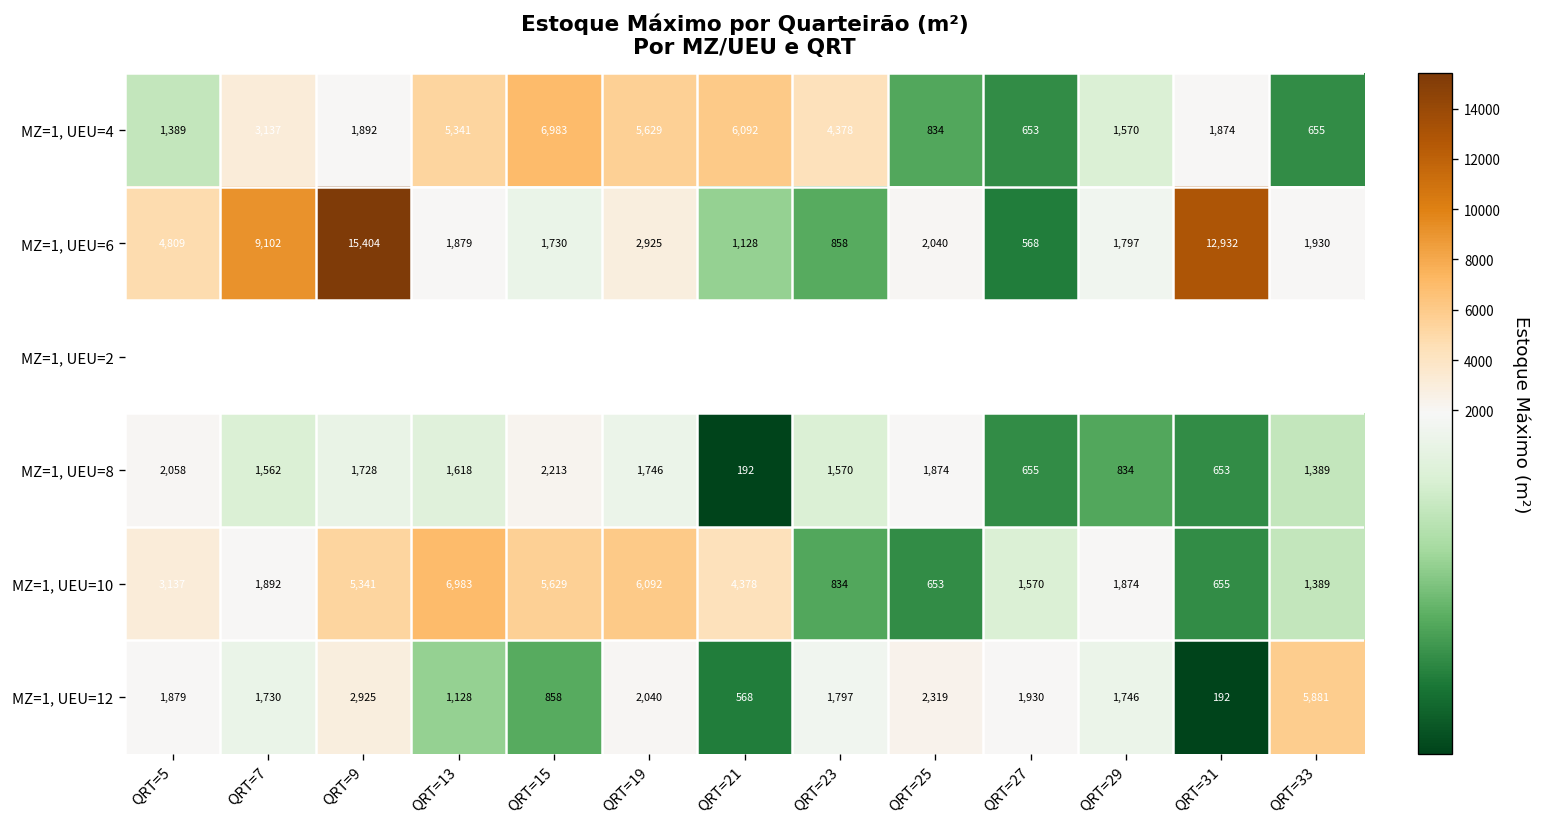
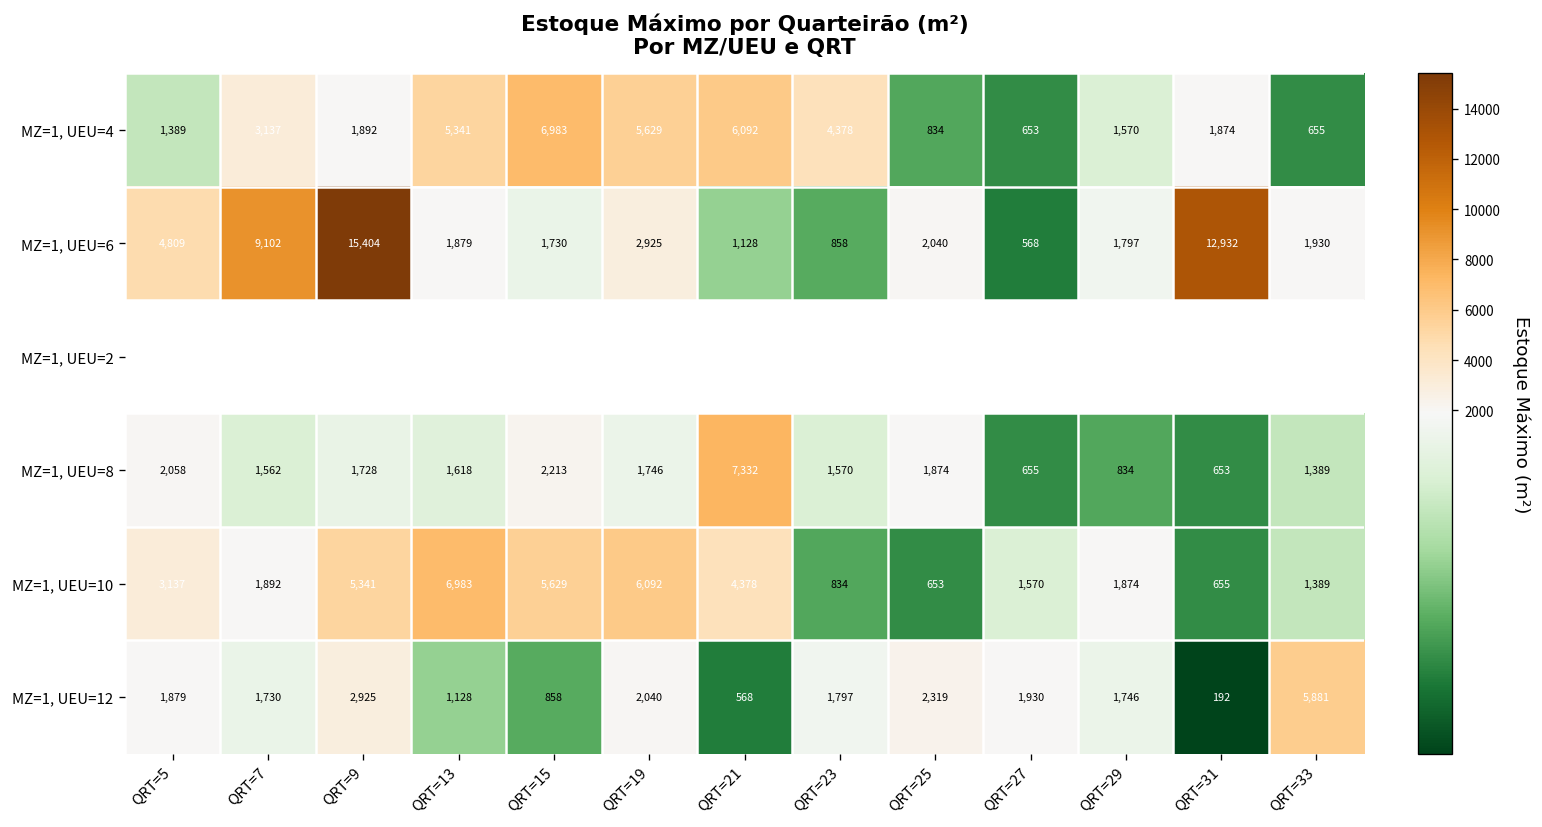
  {
    "MZ=1, UEU=4": {
      "QRT=5": "1,389",
      "QRT=9": "1,892",
      "QRT=13": "5,341",
      "QRT=15": "6,983",
      "QRT=19": "5,629",
      "QRT=21": "6,092",
      "QRT=23": "4,378",
      "QRT=25": "834",
      "QRT=27": "653",
      "QRT=29": "1,570",
      "QRT=31": "1,874",
      "QRT=33": "655"
    },
    "MZ=1, UEU=6": {
      "QRT=5": "4,809",
      "QRT=7": "9,102",
      "QRT=9": "15,404",
      "QRT=13": "1,879",
      "QRT=15": "1,730",
      "QRT=19": "2,925",
      "QRT=21": "1,128",
      "QRT=23": "858",
      "QRT=25": "2,040",
      "QRT=27": "568",
      "QRT=29": "1,797",
      "QRT=31": "12,932",
      "QRT=33": "1,930"
    },
    "MZ=1, UEU=8": {
      "QRT=5": "2,058",
      "QRT=7": "1,562",
      "QRT=9": "1,728",
      "QRT=13": "1,618",
      "QRT=15": "2,213",
      "QRT=19": "1,746",
-     "QRT=21": "192",
+     "QRT=21": "7,332",
      "QRT=23": "1,570",
      "QRT=25": "1,874",
      "QRT=27": "655",
      "QRT=29": "834",
      "QRT=31": "653",
      "QRT=33": "1,389"
    },
    "MZ=1, UEU=10": {
      "QRT=7": "1,892",
      "QRT=9": "5,341",
      "QRT=13": "6,983",
      "QRT=15": "5,629",
      "QRT=19": "6,092",
      "QRT=21": "4,378",
      "QRT=23": "834",
      "QRT=25": "653",
      "QRT=27": "1,570",
      "QRT=29": "1,874",
      "QRT=31": "655",
      "QRT=33": "1,389"
    },
    "MZ=1, UEU=12": {
      "QRT=5": "1,879",
      "QRT=7": "1,730",
      "QRT=9": "2,925",
      "QRT=13": "1,128",
      "QRT=15": "858",
      "QRT=19": "2,040",
      "QRT=21": "568",
      "QRT=23": "1,797",
      "QRT=25": "2,319",
      "QRT=27": "1,930",
      "QRT=29": "1,746",
      "QRT=31": "192",
      "QRT=33": "5,881"
    }
  }
